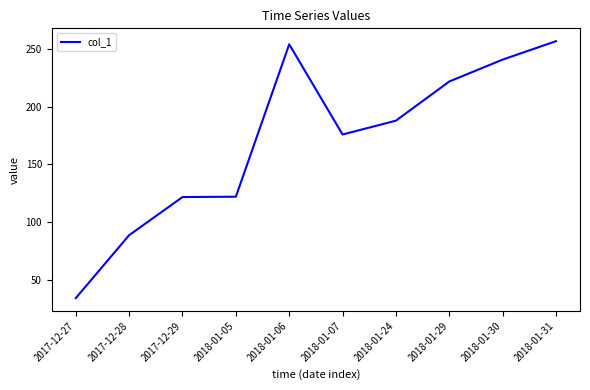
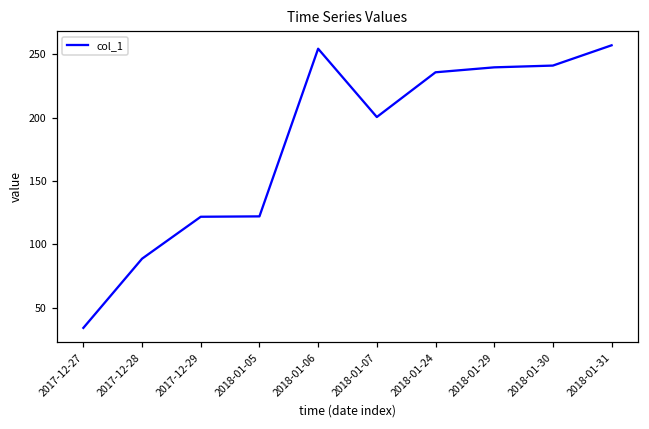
  {
    "2017-12-27": 34,
    "2017-12-28": 89,
    "2017-12-29": 122,
    "2018-01-05": 122,
    "2018-01-06": 254,
-   "2018-01-07": 176,
-   "2018-01-24": 188,
-   "2018-01-29": 222,
+   "2018-01-07": 200,
+   "2018-01-24": 236,
+   "2018-01-29": 240,
    "2018-01-30": 241,
    "2018-01-31": 257
  }
